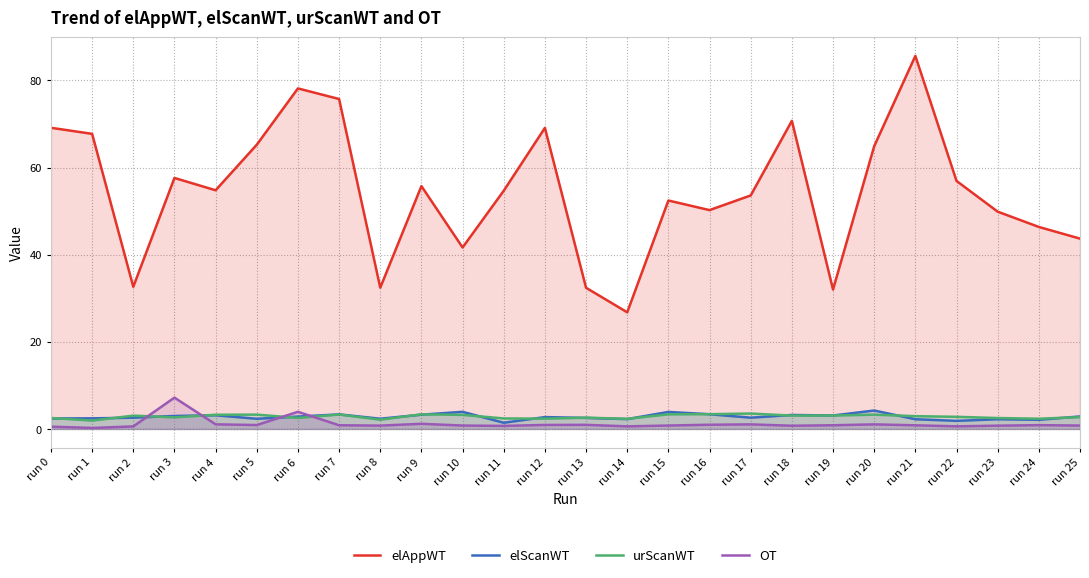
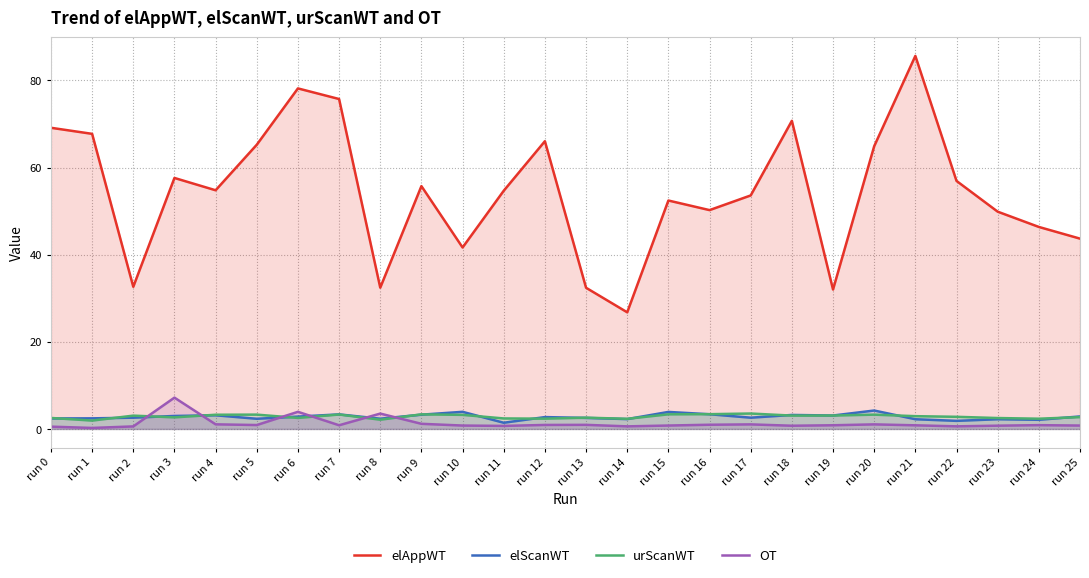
  {
    "elAppWT": {
      "run 0": 69,
      "run 1": 68,
      "run 2": 33,
      "run 3": 58,
      "run 4": 55,
      "run 5": 65,
      "run 6": 78,
      "run 7": 76,
      "run 8": 32,
      "run 9": 56,
      "run 10": 42,
      "run 11": 55,
-     "run 12": 69,
+     "run 12": 66,
      "run 13": 32,
      "run 14": 27,
      "run 15": 52,
      "run 16": 50,
      "run 17": 54,
      "run 18": 71,
      "run 19": 32,
      "run 20": 65,
      "run 21": 86,
      "run 22": 57,
      "run 23": 50,
      "run 24": 46,
      "run 25": 44
    },
    "elScanWT": {
      "run 5": 2,
      "run 10": 4,
      "run 11": 1,
      "run 17": 3,
      "run 20": 4,
      "run 21": 2,
      "run 22": 2
    },
    "urScanWT": {
      "run 5": 3,
      "run 10": 3,
      "run 11": 2,
      "run 17": 4,
      "run 20": 3,
      "run 21": 3,
      "run 22": 3
    },
    "OT": {
      "run 0": 1,
      "run 1": 0,
      "run 2": 1,
      "run 3": 7,
      "run 4": 1,
      "run 5": 1,
      "run 6": 4,
      "run 7": 1,
-     "run 8": 1,
+     "run 8": 4,
      "run 9": 1,
      "run 10": 1,
      "run 11": 1,
      "run 12": 1,
      "run 13": 1,
      "run 14": 1,
      "run 15": 1,
      "run 16": 1,
      "run 17": 1,
      "run 18": 1,
      "run 19": 1,
      "run 20": 1,
      "run 21": 1,
      "run 22": 1,
      "run 23": 1,
      "run 24": 1,
      "run 25": 1
    }
  }
